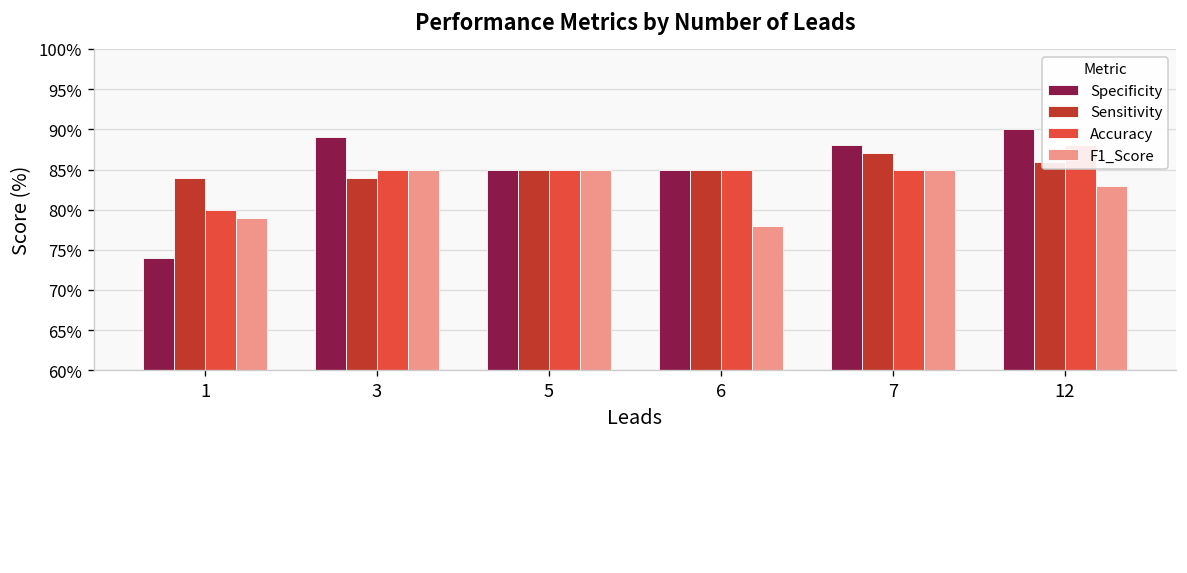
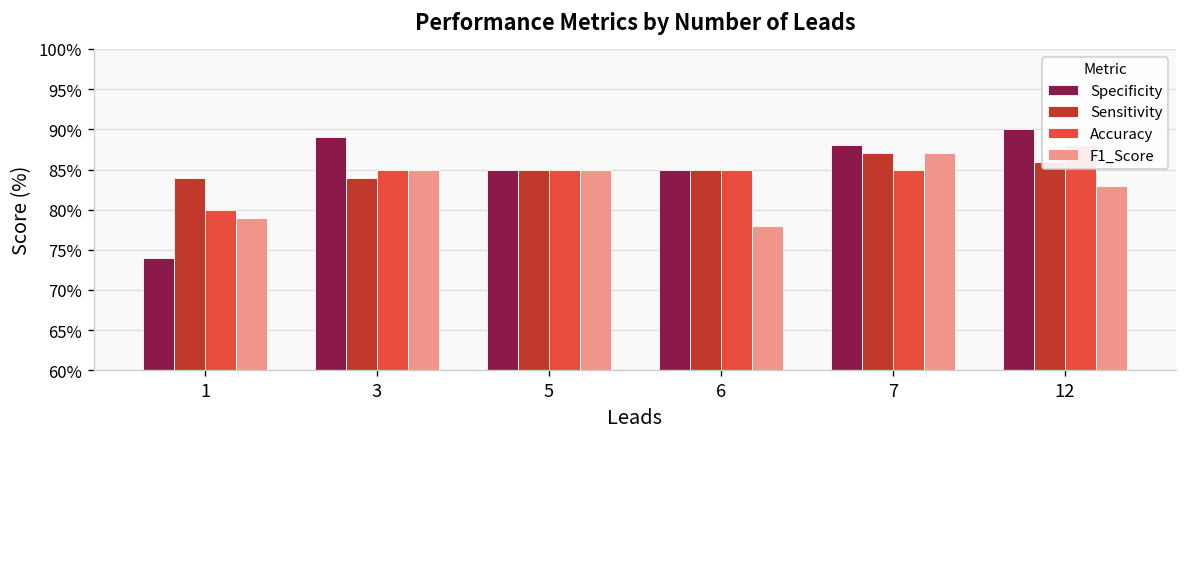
  {
    "Specificity": {
      "1": "74%",
      "3": "89%",
      "5": "85%",
      "6": "85%",
      "7": "88%",
      "12": "90%"
    },
    "F1_Score": {
      "1": "79%",
      "3": "85%",
      "5": "85%",
      "6": "78%",
-     "7": "85%",
+     "7": "87%",
      "12": "83%"
    }
  }
